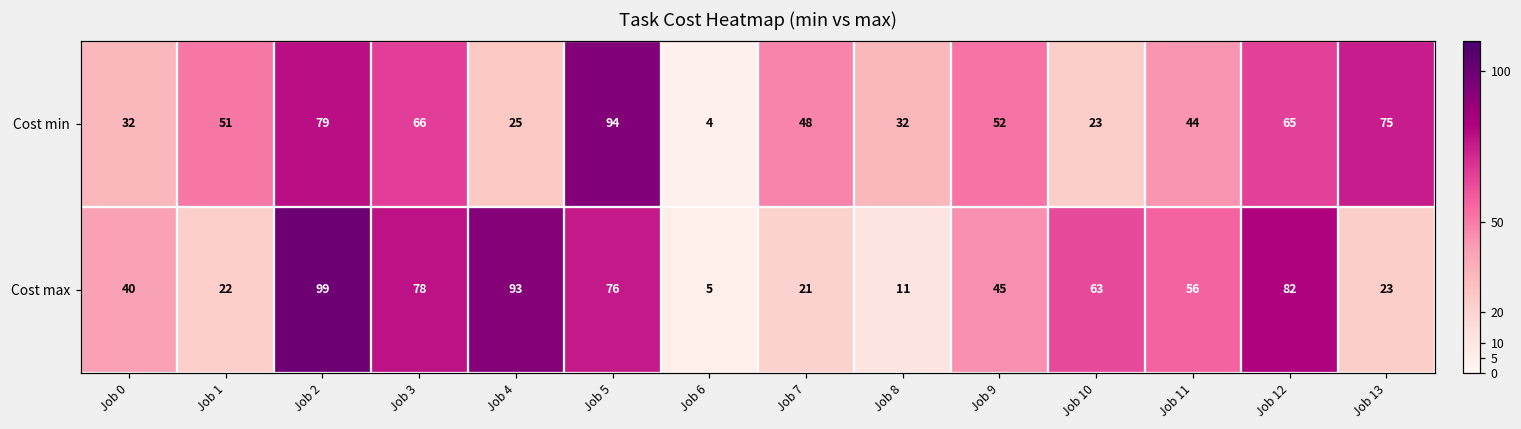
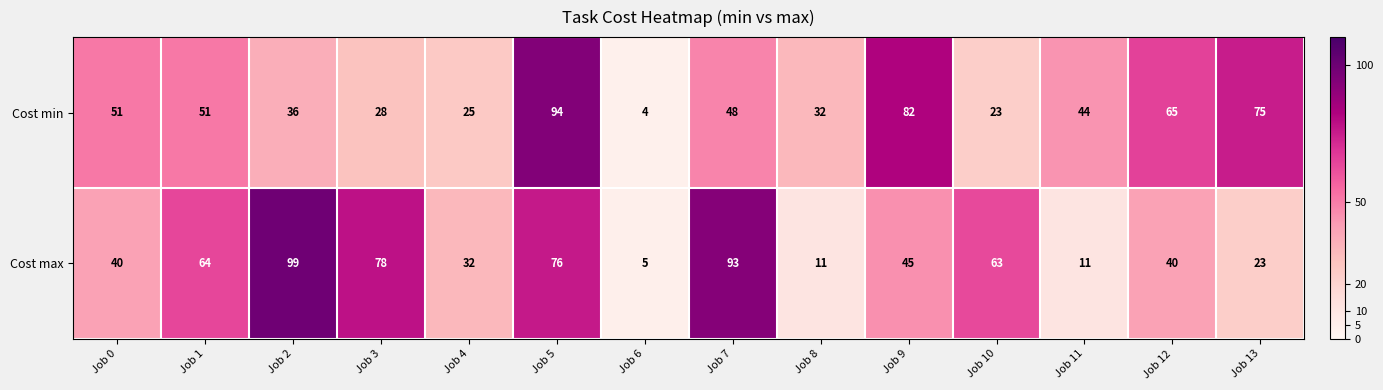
  {
    "Cost min": {
-     "Job 0": 32,
+     "Job 0": 51,
      "Job 1": 51,
-     "Job 2": 79,
-     "Job 3": 66,
+     "Job 2": 36,
+     "Job 3": 28,
      "Job 4": 25,
      "Job 5": 94,
      "Job 6": 4,
      "Job 7": 48,
      "Job 8": 32,
-     "Job 9": 52,
+     "Job 9": 82,
      "Job 10": 23,
      "Job 11": 44,
      "Job 12": 65,
      "Job 13": 75
    },
    "Cost max": {
      "Job 0": 40,
-     "Job 1": 22,
+     "Job 1": 64,
      "Job 2": 99,
      "Job 3": 78,
-     "Job 4": 93,
+     "Job 4": 32,
      "Job 5": 76,
      "Job 6": 5,
-     "Job 7": 21,
+     "Job 7": 93,
      "Job 8": 11,
      "Job 9": 45,
      "Job 10": 63,
-     "Job 11": 56,
-     "Job 12": 82,
+     "Job 11": 11,
+     "Job 12": 40,
      "Job 13": 23
    }
  }
